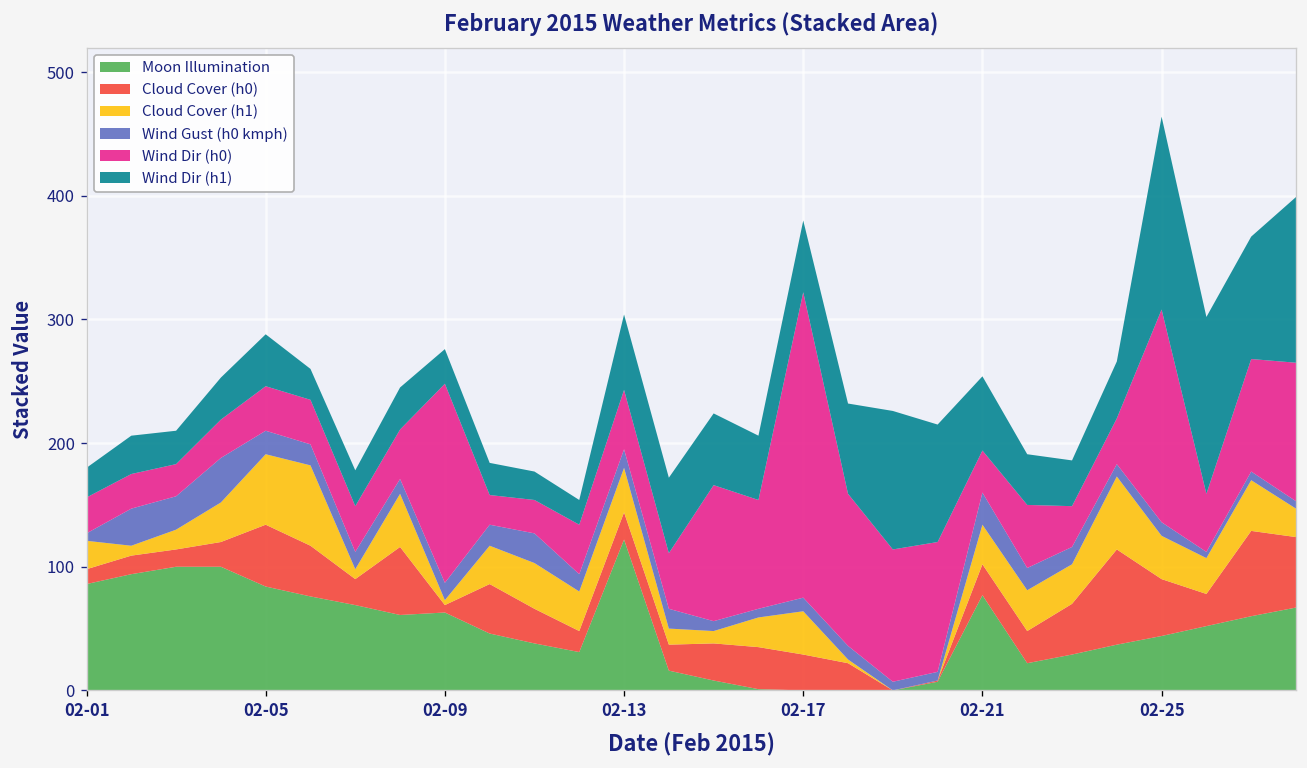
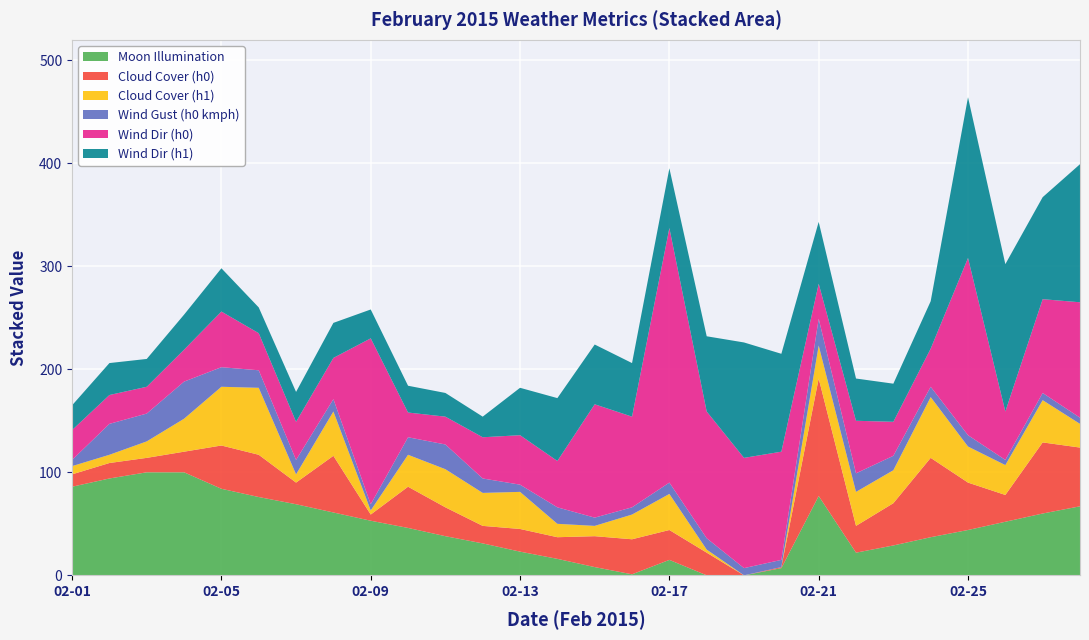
  {
    "Moon Illumination": {
      "02-01": 86,
      "02-05": 84,
-     "02-09": 63,
-     "02-13": 122,
-     "02-17": 0,
+     "02-09": 53,
+     "02-13": 23,
+     "02-17": 15,
      "02-21": 77,
      "02-25": 44
    },
    "Cloud Cover (h0)": {
      "02-01": 12,
-     "02-05": 50,
+     "02-05": 42,
      "02-09": 6,
      "02-13": 22,
      "02-17": 29,
-     "02-21": 25,
+     "02-21": 114,
      "02-25": 46
    },
    "Cloud Cover (h1)": {
-     "02-01": 23,
+     "02-01": 8,
      "02-05": 57,
      "02-09": 4,
      "02-13": 36,
      "02-17": 35,
      "02-21": 32,
      "02-25": 35
    },
    "Wind Gust (h0 kmph)": {
      "02-01": 6,
      "02-05": 19,
-     "02-09": 14,
-     "02-13": 15,
+     "02-09": 6,
+     "02-13": 7,
      "02-17": 11,
      "02-21": 26,
      "02-25": 11
    },
    "Wind Dir (h0)": {
      "02-01": 29,
-     "02-05": 36,
+     "02-05": 54,
      "02-09": 161,
      "02-13": 48,
      "02-17": 247,
      "02-21": 34,
      "02-25": 172
    },
    "Wind Dir (h1)": {
      "02-01": 24,
      "02-05": 42,
      "02-09": 28,
-     "02-13": 61,
+     "02-13": 46,
      "02-17": 58,
      "02-21": 60,
      "02-25": 156
    }
  }
